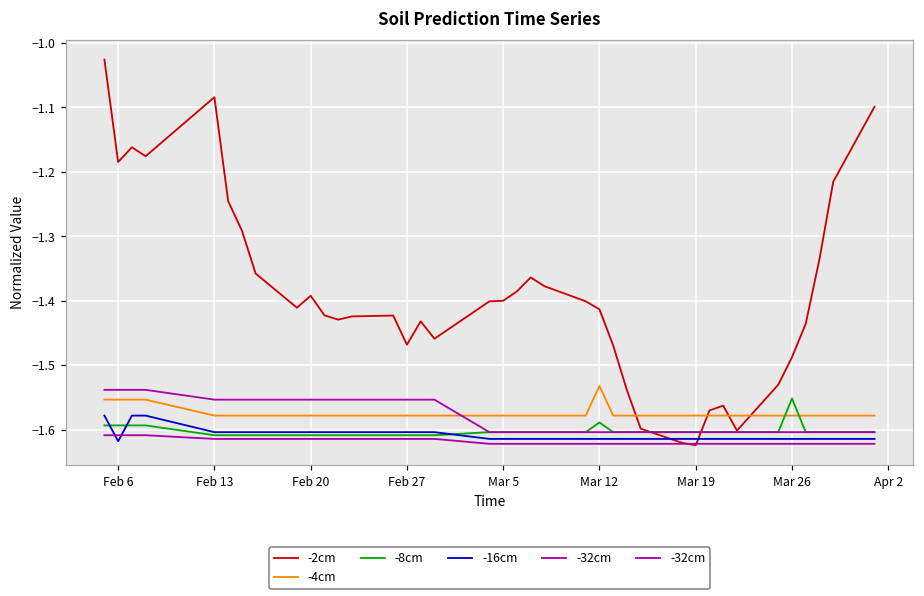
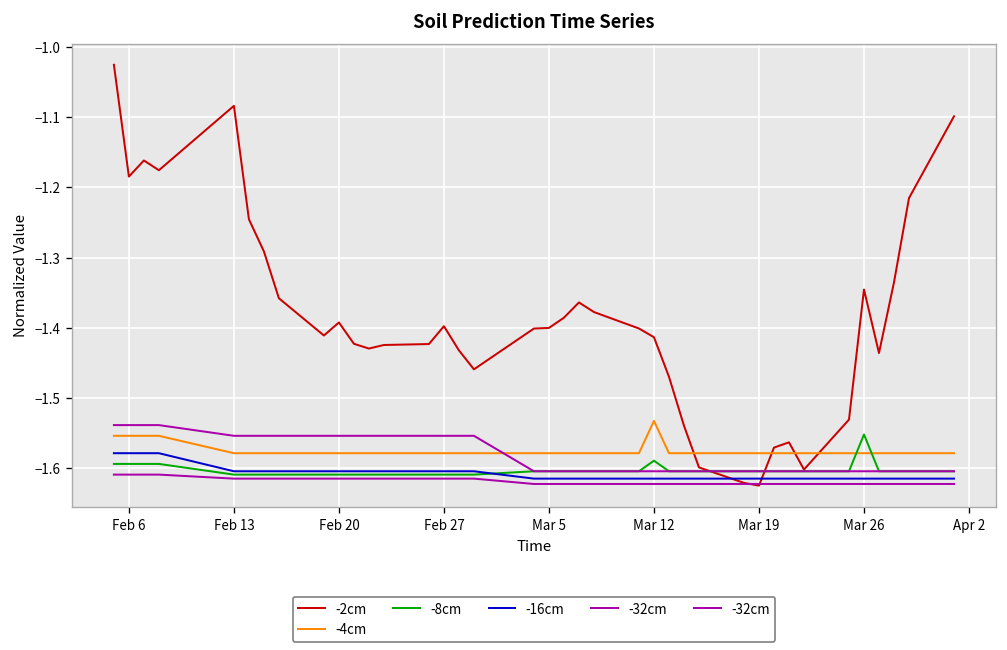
  {
    "-2cm": {
      "Feb 6": -1.18,
      "Feb 13": -1.08,
      "Feb 20": -1.39,
-     "Feb 27": -1.47,
+     "Feb 27": -1.40,
      "Mar 5": -1.40,
      "Mar 12": -1.41,
-     "Mar 26": -1.49
+     "Mar 26": -1.35
    },
    "-4cm": {
      "Feb 6": -1.55,
      "Feb 13": -1.58,
      "Feb 20": -1.58,
      "Feb 27": -1.58,
      "Mar 5": -1.58,
      "Mar 12": -1.53,
      "Mar 19": -1.58,
      "Mar 26": -1.58
    },
    "-8cm": {
      "Feb 6": -1.59,
      "Feb 13": -1.61,
      "Feb 20": -1.61,
      "Feb 27": -1.61,
      "Mar 12": -1.59,
      "Mar 26": -1.55
    },
    "-16cm": {
-     "Feb 6": -1.62,
+     "Feb 6": -1.58,
      "Feb 13": -1.60,
      "Feb 20": -1.60,
      "Feb 27": -1.60,
      "Mar 5": -1.61,
      "Mar 12": -1.61,
      "Mar 19": -1.61,
      "Mar 26": -1.61
    }
  }
